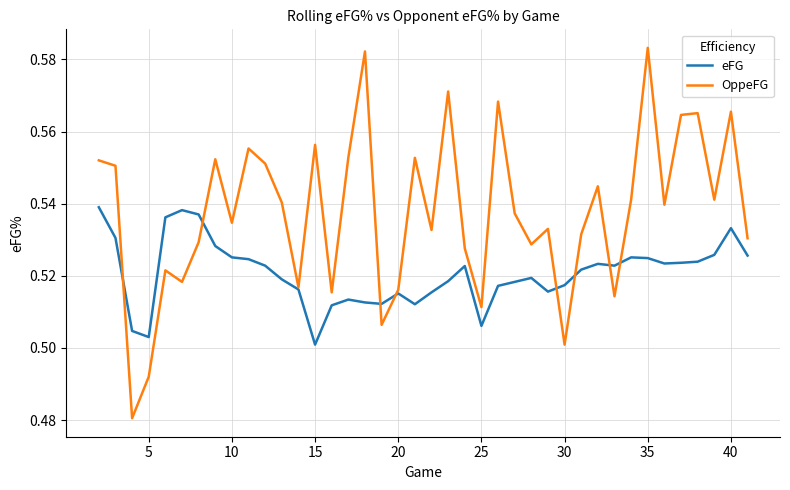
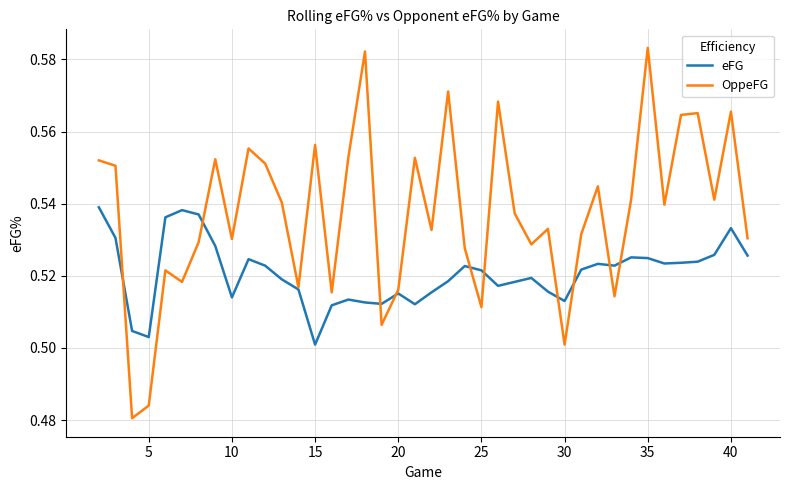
  {
    "eFG": {
      "5": 0.503,
-     "10": 0.525,
+     "10": 0.514,
      "15": 0.501,
      "20": 0.515,
-     "25": 0.506,
-     "30": 0.517,
+     "25": 0.522,
+     "30": 0.513,
      "35": 0.525,
      "40": 0.533
    },
    "OppeFG": {
-     "5": 0.492,
-     "10": 0.535,
+     "5": 0.484,
+     "10": 0.530,
      "15": 0.556,
      "20": 0.516,
      "25": 0.511,
      "30": 0.501,
      "35": 0.583,
      "40": 0.566
    }
  }
